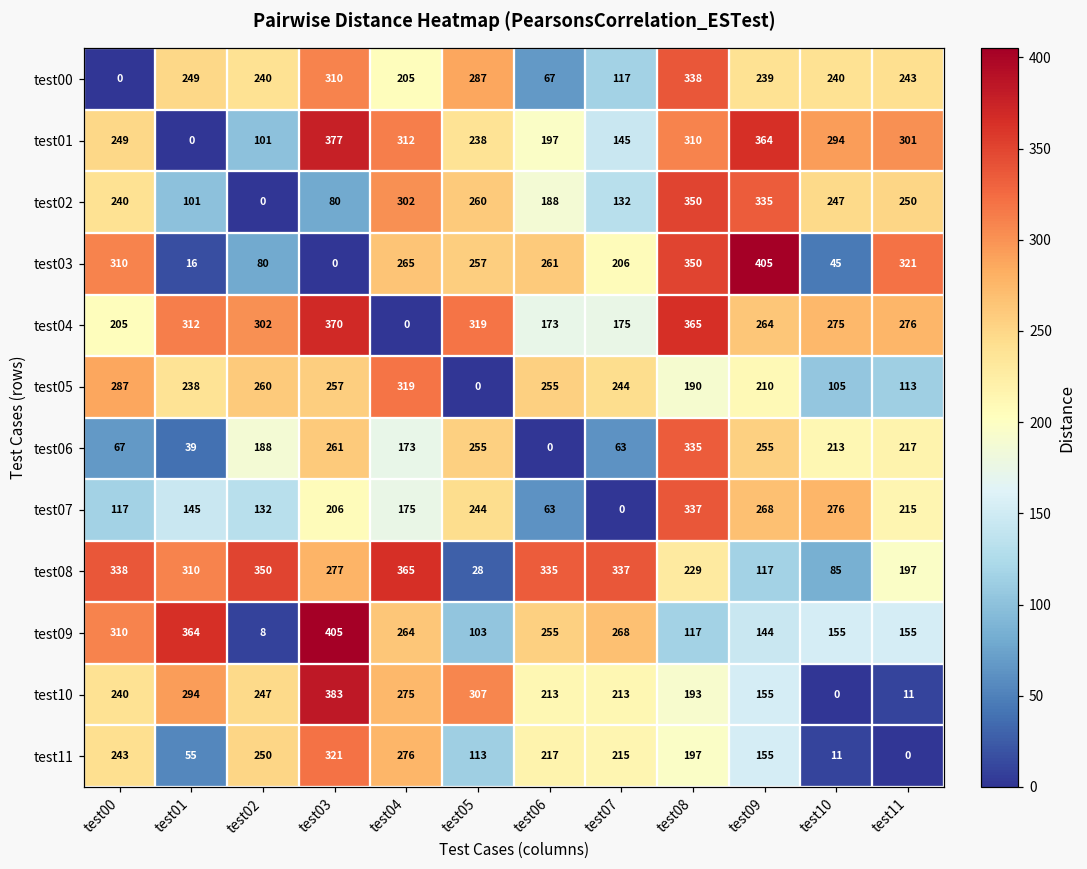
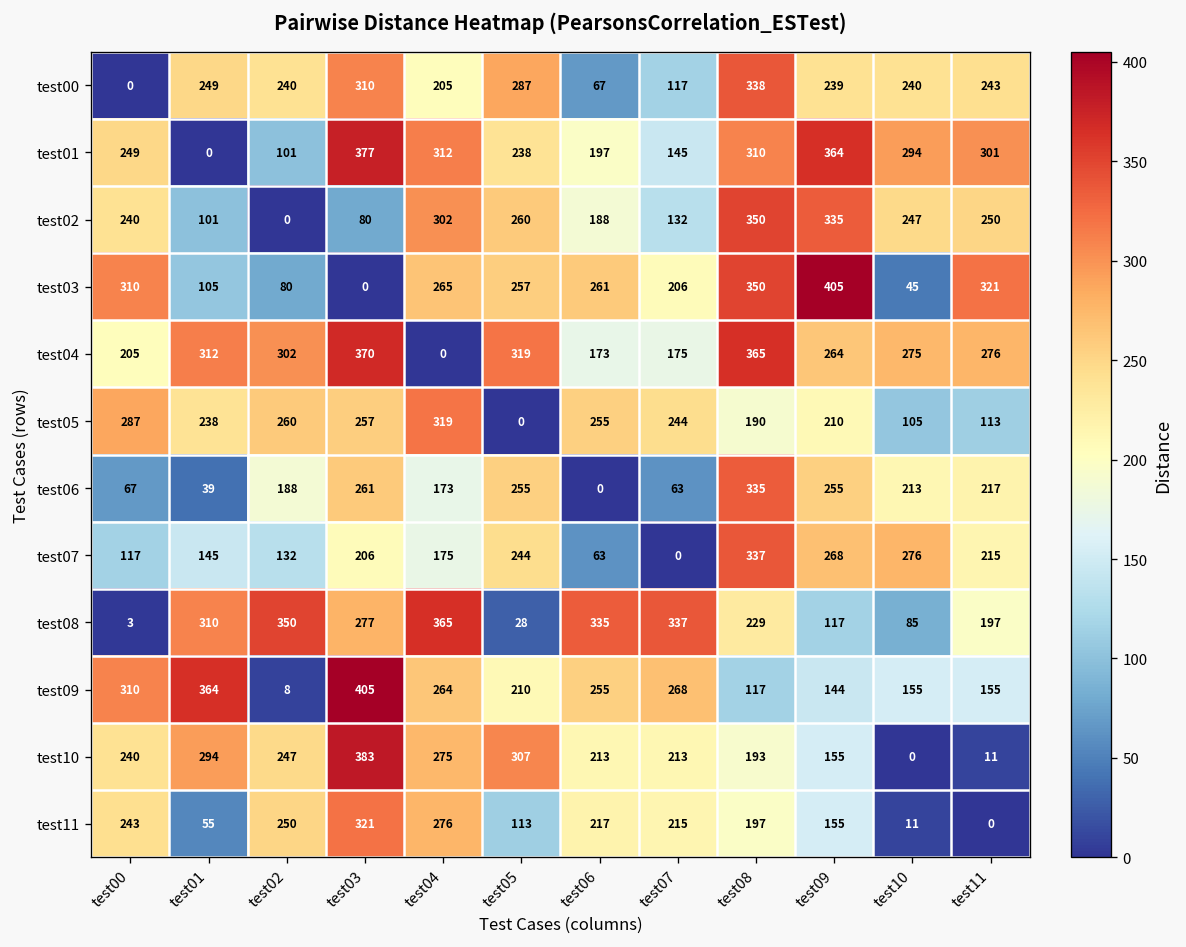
  {
    "test00": {
      "test00": 0,
      "test01": 249,
      "test02": 240,
      "test03": 310,
      "test04": 205,
      "test05": 287,
      "test06": 67,
      "test07": 117,
      "test08": 338,
      "test09": 239,
      "test10": 240,
      "test11": 243
    },
    "test01": {
      "test00": 249,
      "test01": 0,
      "test02": 101,
      "test03": 377,
      "test04": 312,
      "test05": 238,
      "test06": 197,
      "test07": 145,
      "test08": 310,
      "test09": 364,
      "test10": 294,
      "test11": 301
    },
    "test02": {
      "test00": 240,
      "test01": 101,
      "test02": 0,
      "test03": 80,
      "test04": 302,
      "test05": 260,
      "test06": 188,
      "test07": 132,
      "test08": 350,
      "test09": 335,
      "test10": 247,
      "test11": 250
    },
    "test03": {
      "test00": 310,
-     "test01": 16,
+     "test01": 105,
      "test02": 80,
      "test03": 0,
      "test04": 265,
      "test05": 257,
      "test06": 261,
      "test07": 206,
      "test08": 350,
      "test09": 405,
      "test10": 45,
      "test11": 321
    },
    "test04": {
      "test00": 205,
      "test01": 312,
      "test02": 302,
      "test03": 370,
      "test04": 0,
      "test05": 319,
      "test06": 173,
      "test07": 175,
      "test08": 365,
      "test09": 264,
      "test10": 275,
      "test11": 276
    },
    "test05": {
      "test00": 287,
      "test01": 238,
      "test02": 260,
      "test03": 257,
      "test04": 319,
      "test05": 0,
      "test06": 255,
      "test07": 244,
      "test08": 190,
      "test09": 210,
      "test10": 105,
      "test11": 113
    },
    "test06": {
      "test00": 67,
      "test01": 39,
      "test02": 188,
      "test03": 261,
      "test04": 173,
      "test05": 255,
      "test06": 0,
      "test07": 63,
      "test08": 335,
      "test09": 255,
      "test10": 213,
      "test11": 217
    },
    "test07": {
      "test00": 117,
      "test01": 145,
      "test02": 132,
      "test03": 206,
      "test04": 175,
      "test05": 244,
      "test06": 63,
      "test07": 0,
      "test08": 337,
      "test09": 268,
      "test10": 276,
      "test11": 215
    },
    "test08": {
-     "test00": 338,
+     "test00": 3,
      "test01": 310,
      "test02": 350,
      "test03": 277,
      "test04": 365,
      "test05": 28,
      "test06": 335,
      "test07": 337,
      "test08": 229,
      "test09": 117,
      "test10": 85,
      "test11": 197
    },
    "test09": {
      "test00": 310,
      "test01": 364,
      "test02": 8,
      "test03": 405,
      "test04": 264,
-     "test05": 103,
+     "test05": 210,
      "test06": 255,
      "test07": 268,
      "test08": 117,
      "test09": 144,
      "test10": 155,
      "test11": 155
    },
    "test10": {
      "test00": 240,
      "test01": 294,
      "test02": 247,
      "test03": 383,
      "test04": 275,
      "test05": 307,
      "test06": 213,
      "test07": 213,
      "test08": 193,
      "test09": 155,
      "test10": 0,
      "test11": 11
    },
    "test11": {
      "test00": 243,
      "test01": 55,
      "test02": 250,
      "test03": 321,
      "test04": 276,
      "test05": 113,
      "test06": 217,
      "test07": 215,
      "test08": 197,
      "test09": 155,
      "test10": 11,
      "test11": 0
    }
  }
